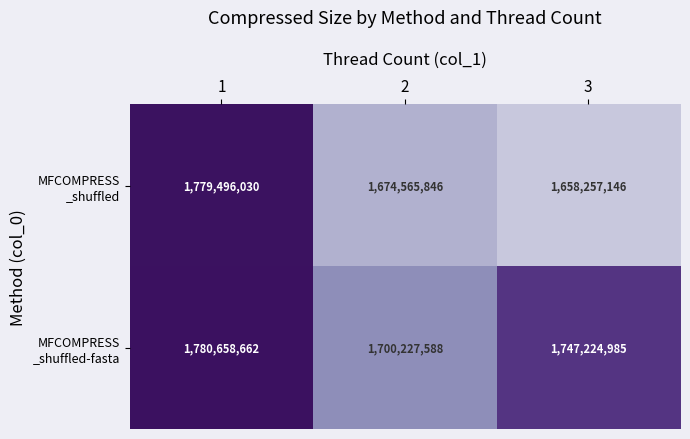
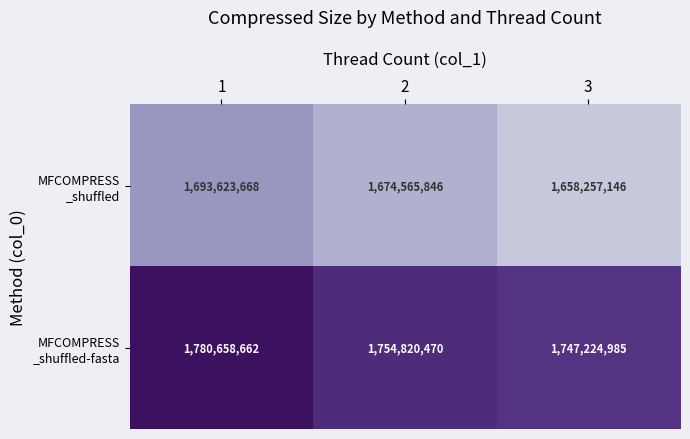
  {
    "MFCOMPRESS _shuffled": {
-     "1": "1,779,496,030",
+     "1": "1,693,623,668",
      "2": "1,674,565,846",
      "3": "1,658,257,146"
    },
    "MFCOMPRESS _shuffled-fasta": {
      "1": "1,780,658,662",
-     "2": "1,700,227,588",
+     "2": "1,754,820,470",
      "3": "1,747,224,985"
    }
  }
